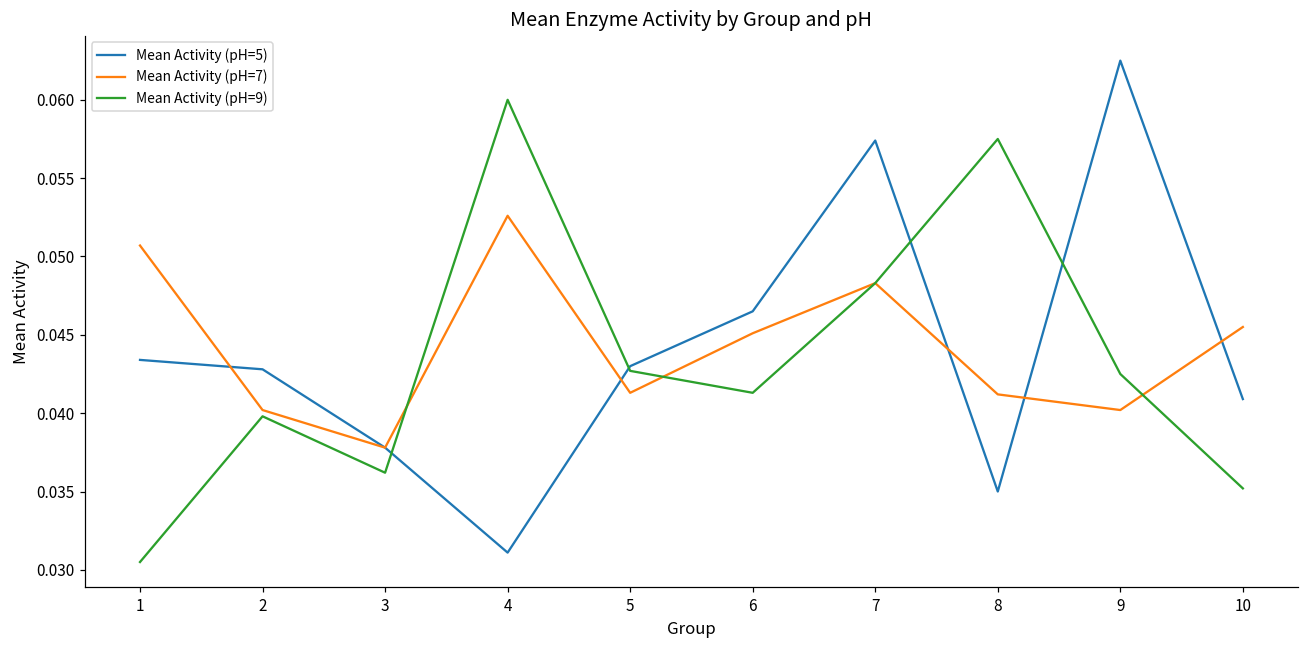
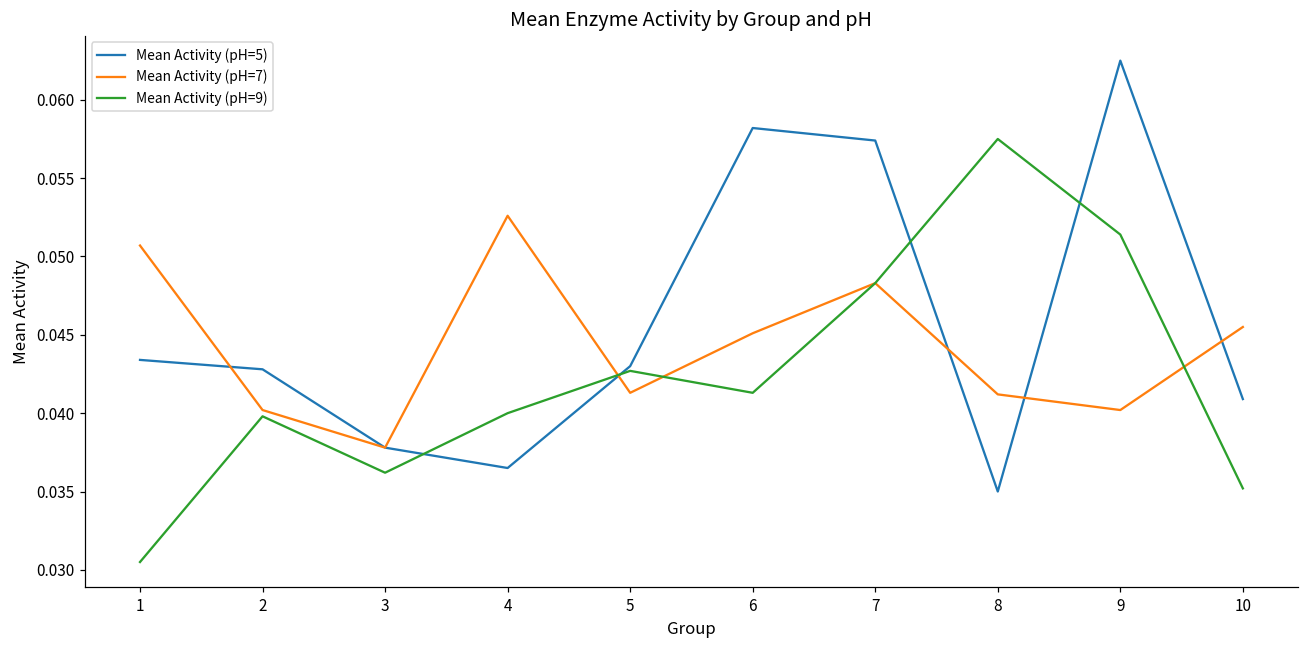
  {
    "Mean Activity (pH=5)": {
      "1": 0.0434,
      "2": 0.0428,
-     "4": 0.0311,
+     "4": 0.0365,
      "5": 0.0430,
-     "6": 0.0465,
+     "6": 0.0582,
      "7": 0.0574,
      "8": 0.0350,
      "9": 0.0625,
      "10": 0.0409
    },
    "Mean Activity (pH=7)": {
      "1": 0.0507,
      "2": 0.0402,
      "4": 0.0526,
      "5": 0.0413,
      "6": 0.0451,
      "8": 0.0412,
      "9": 0.0402,
      "10": 0.0455
    },
    "Mean Activity (pH=9)": {
      "1": 0.0305,
      "2": 0.0398,
      "3": 0.0362,
-     "4": 0.06,
+     "4": 0.04,
      "5": 0.0427,
      "6": 0.0413,
      "8": 0.0575,
-     "9": 0.0425,
+     "9": 0.0514,
      "10": 0.0352
    }
  }
